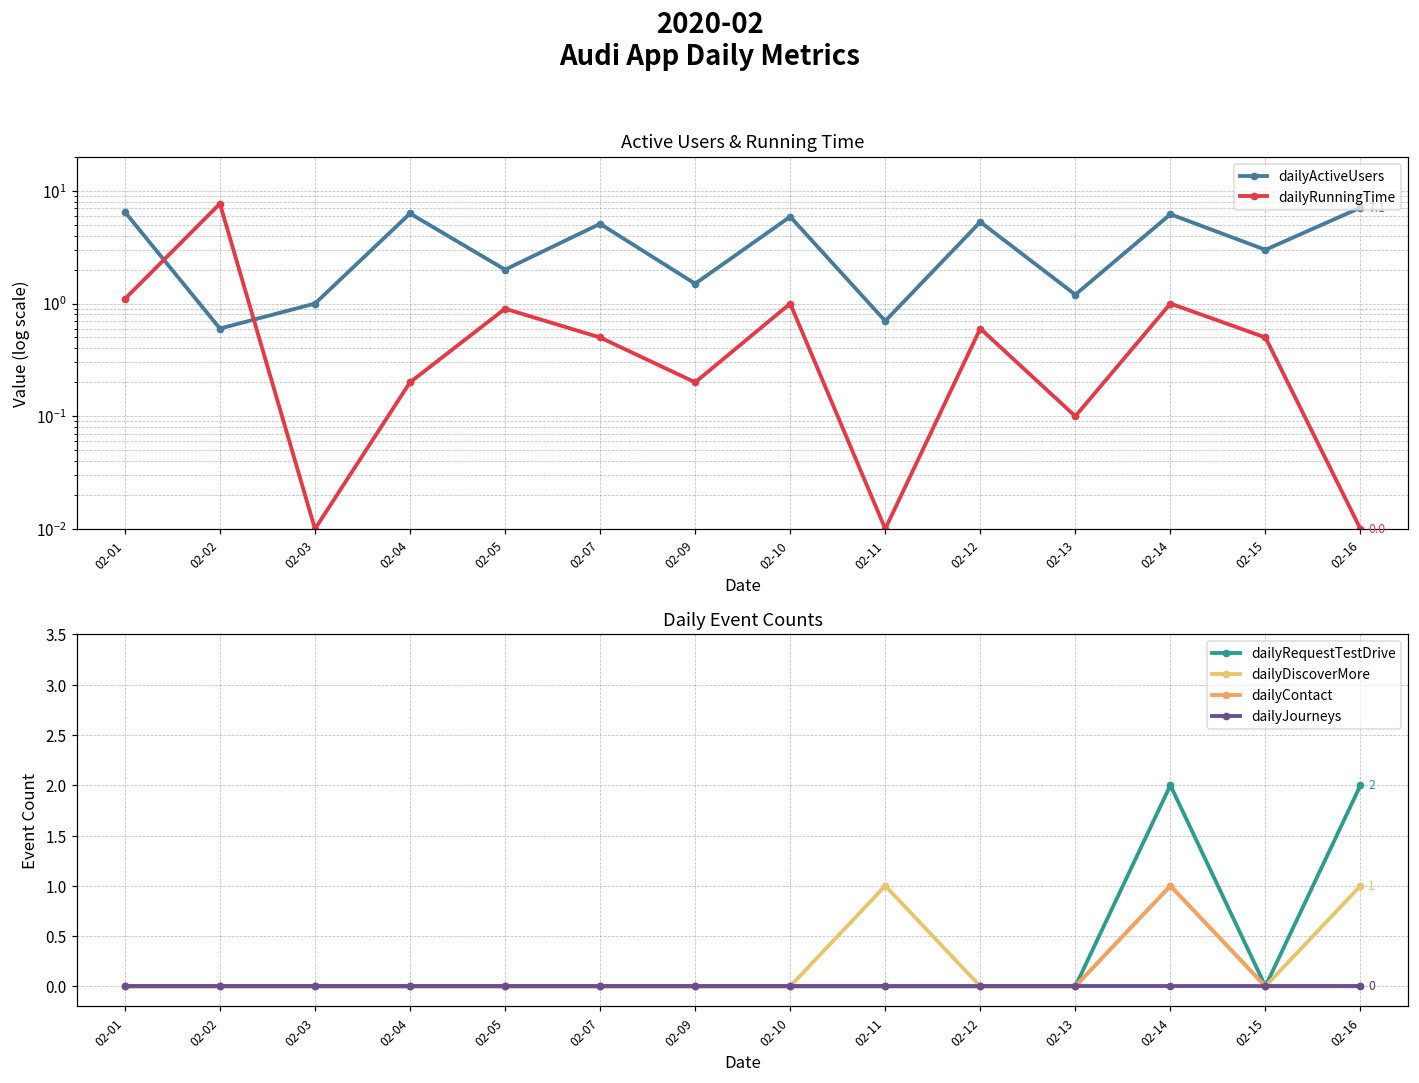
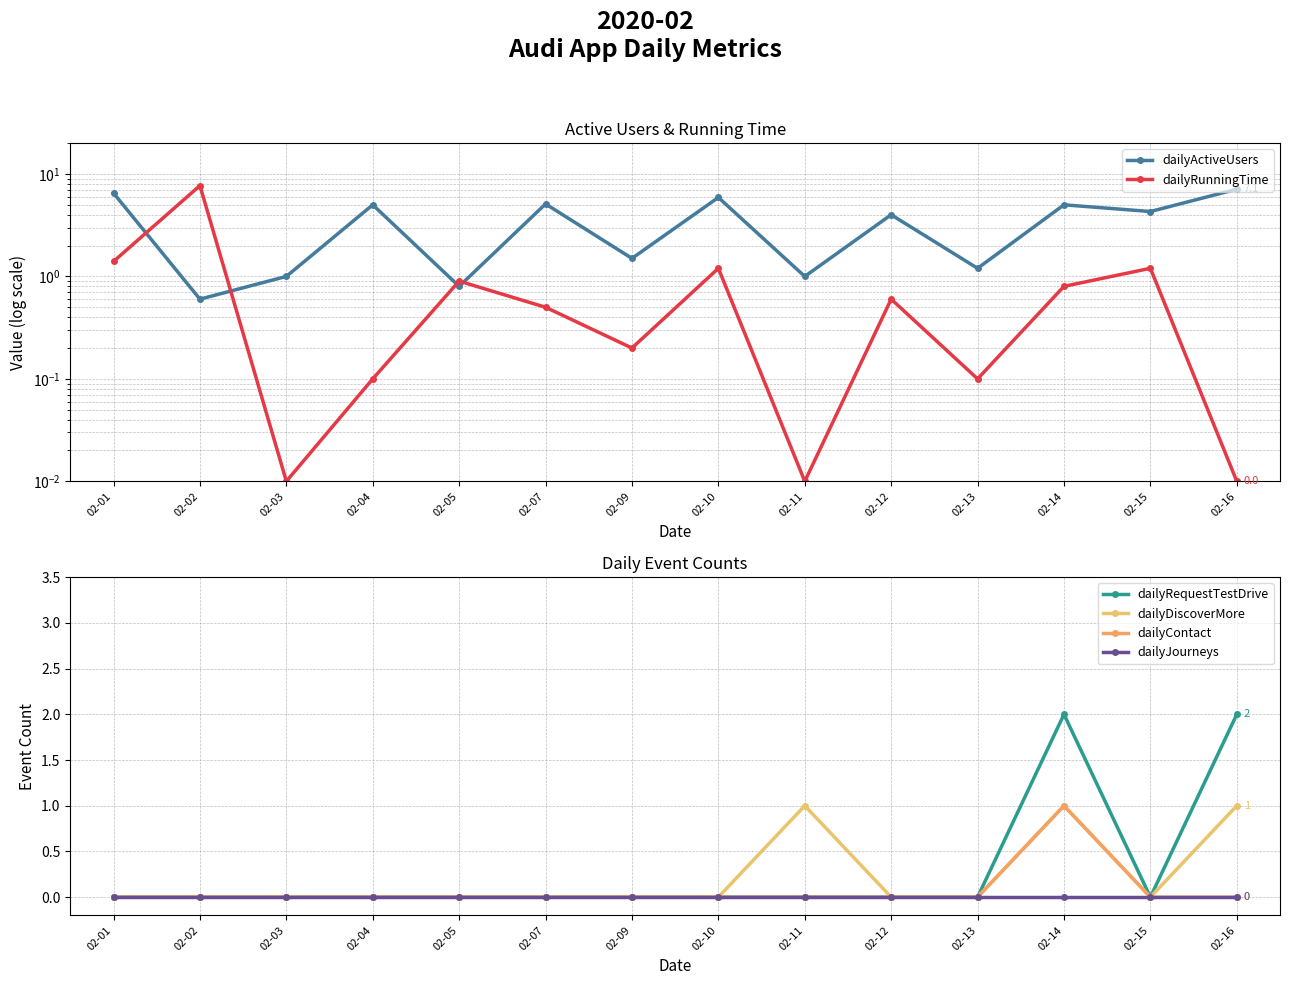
  {
    "Active Users & Running Time": {
      "dailyActiveUsers": {
        "02-01": 7,
        "02-02": 0.6,
        "02-03": 1.0,
-       "02-04": 6,
-       "02-05": 2.0,
+       "02-04": 5,
+       "02-05": 0.8,
        "02-07": 5,
        "02-09": 1.5,
        "02-10": 6,
-       "02-11": 0.7,
-       "02-12": 5,
+       "02-11": 1.0,
+       "02-12": 4.0,
        "02-13": 1.2,
-       "02-14": 6,
-       "02-15": 3.0
+       "02-14": 5,
+       "02-15": 4.3
      },
      "dailyRunningTime": {
-       "02-01": 1.1,
+       "02-01": 1.4,
        "02-02": 8,
        "02-03": 0.010,
-       "02-04": 0.2,
+       "02-04": 0.1,
        "02-05": 0.9,
        "02-07": 0.5,
        "02-09": 0.2,
-       "02-10": 1.0,
+       "02-10": 1.2,
        "02-11": 0.010,
        "02-12": 0.6,
        "02-13": 0.1,
-       "02-14": 1.0,
-       "02-15": 0.5
+       "02-14": 0.8,
+       "02-15": 1.2
      }
    },
    "Daily Event Counts": {
      "dailyRequestTestDrive": {
        "02-16": 2
      },
      "dailyJourneys": {
        "02-14": 0.0
      }
    }
  }
